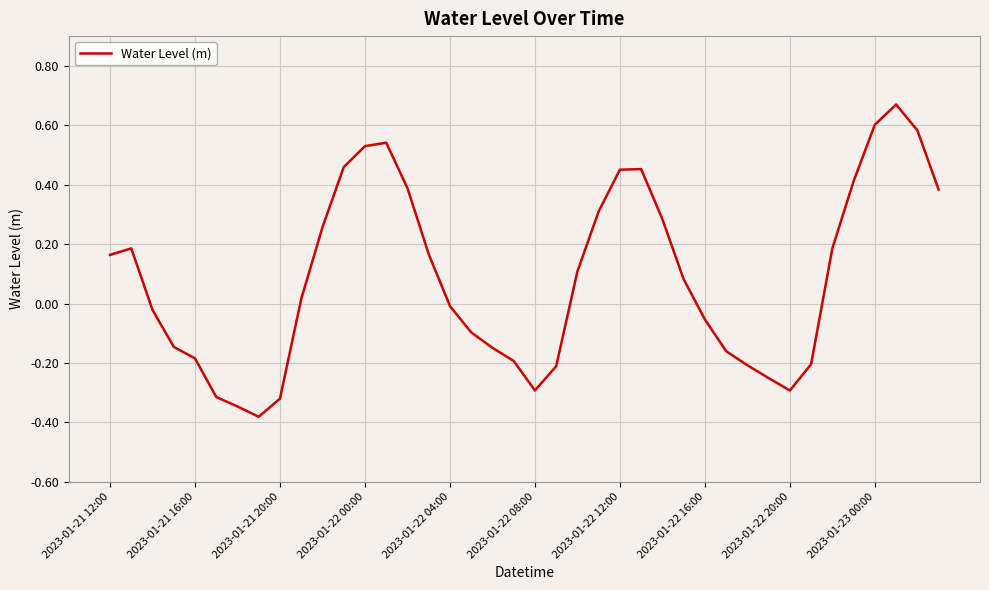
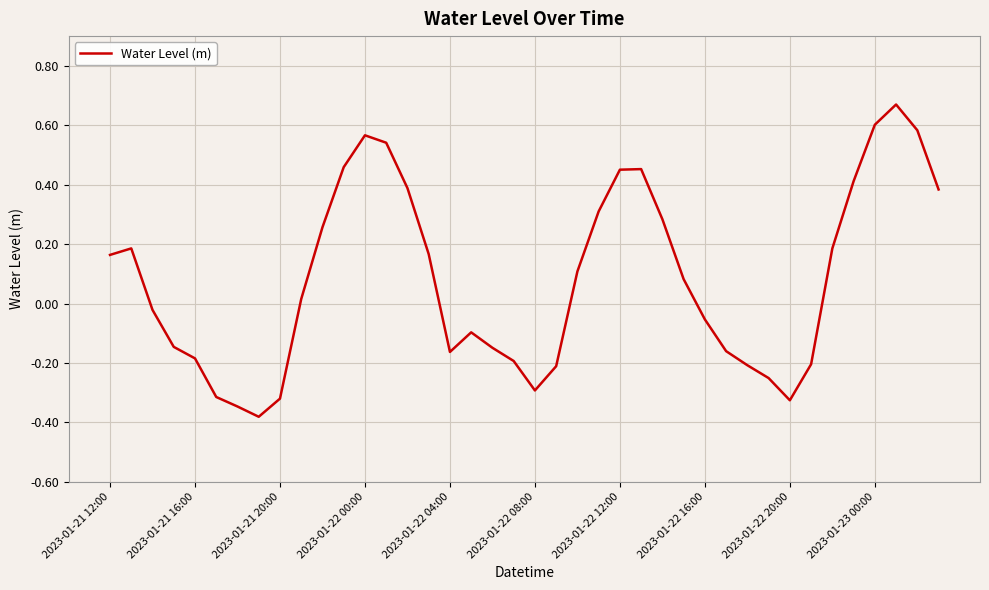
  {
    "2023-01-21 12:00": 0.16,
    "2023-01-21 16:00": -0.18,
    "2023-01-21 20:00": -0.32,
-   "2023-01-22 00:00": 0.53,
-   "2023-01-22 04:00": -0.01,
+   "2023-01-22 00:00": 0.57,
+   "2023-01-22 04:00": -0.16,
    "2023-01-22 08:00": -0.29,
    "2023-01-22 12:00": 0.45,
    "2023-01-22 16:00": -0.05,
-   "2023-01-22 20:00": -0.29,
+   "2023-01-22 20:00": -0.33,
    "2023-01-23 00:00": 0.60
  }
